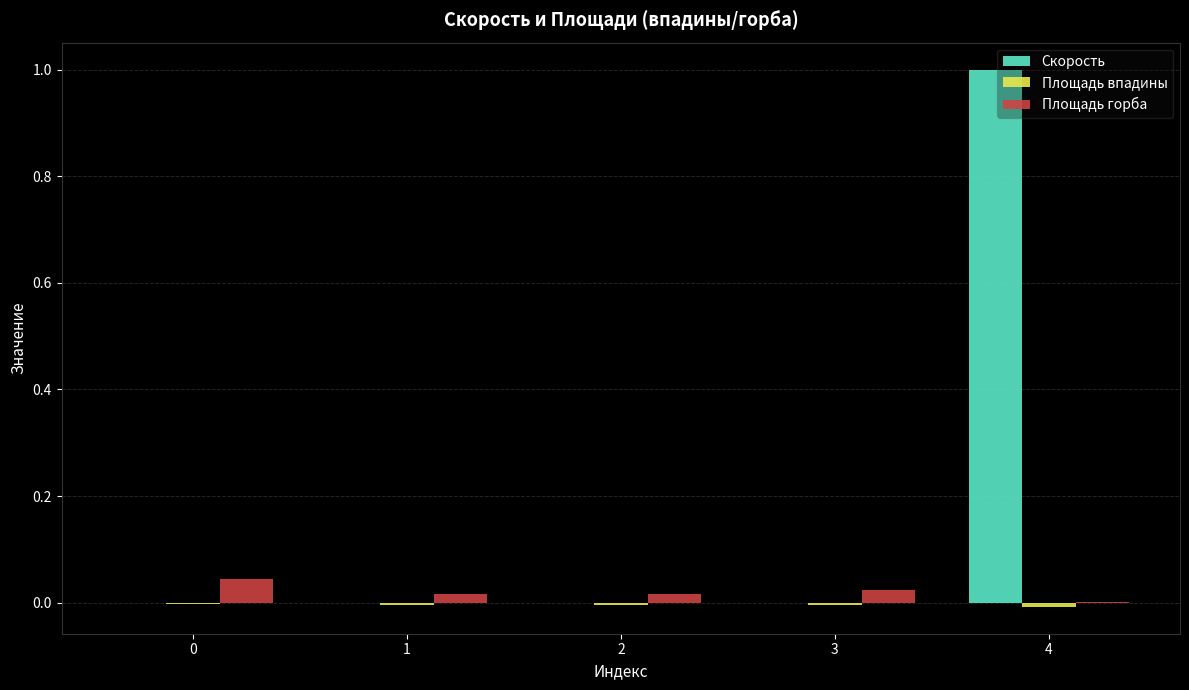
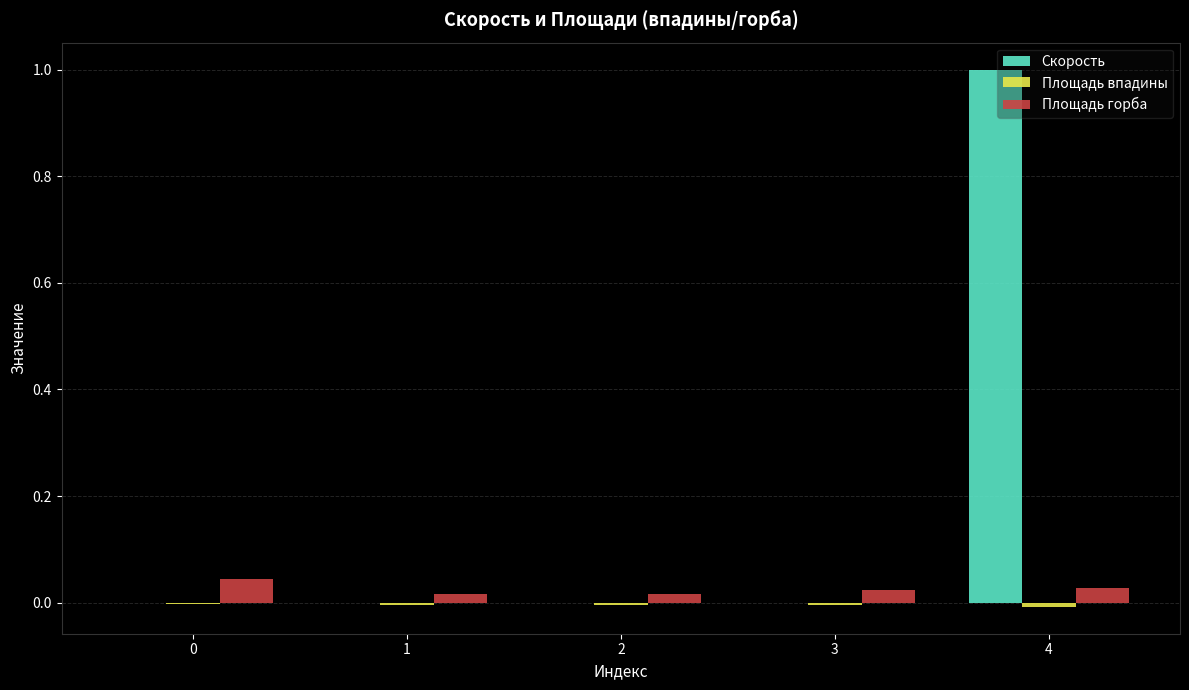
  {
    "Скорость": {
      "0": 0.00,
      "1": 0.00,
      "2": 0.00,
      "3": 0.00,
      "4": 1.00
    },
    "Площадь впадины": {
      "4": -0.01
    },
    "Площадь горба": {
      "0": 0.05,
      "1": 0.02,
      "2": 0.02,
      "3": 0.02,
-     "4": 0.00
+     "4": 0.03
    }
  }
